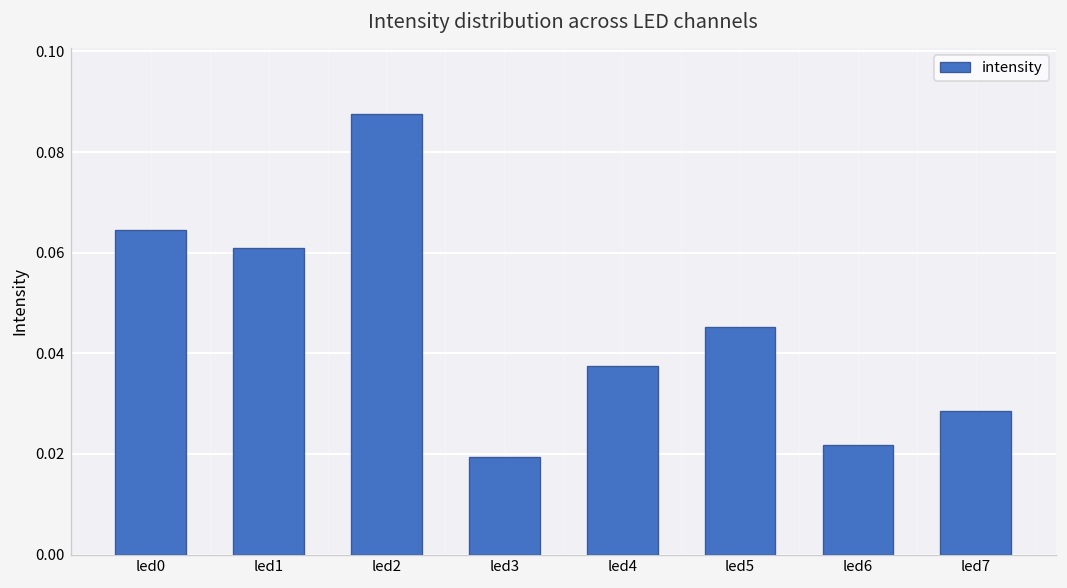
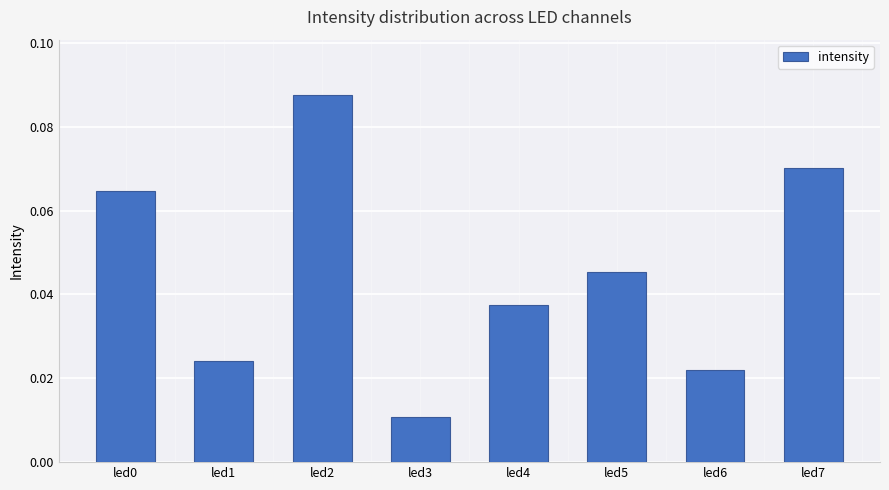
  {
    "led0": 0.065,
-   "led1": 0.061,
+   "led1": 0.024,
    "led2": 0.088,
-   "led3": 0.019,
+   "led3": 0.011,
    "led4": 0.037,
    "led5": 0.045,
    "led6": 0.022,
-   "led7": 0.028
+   "led7": 0.070
  }
